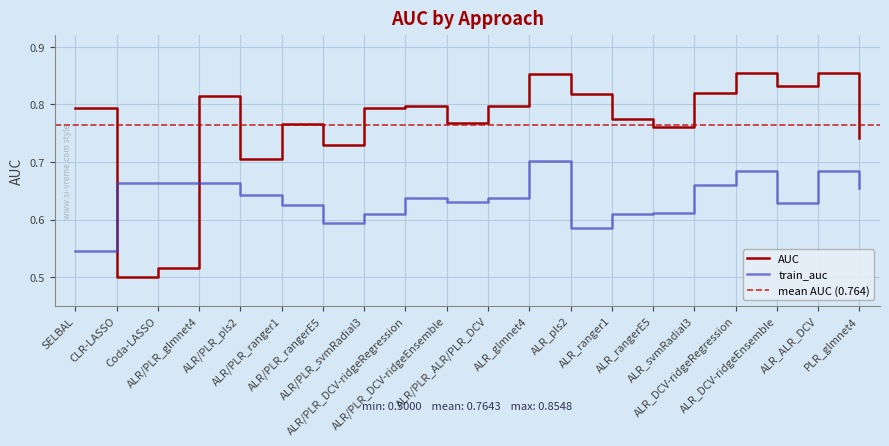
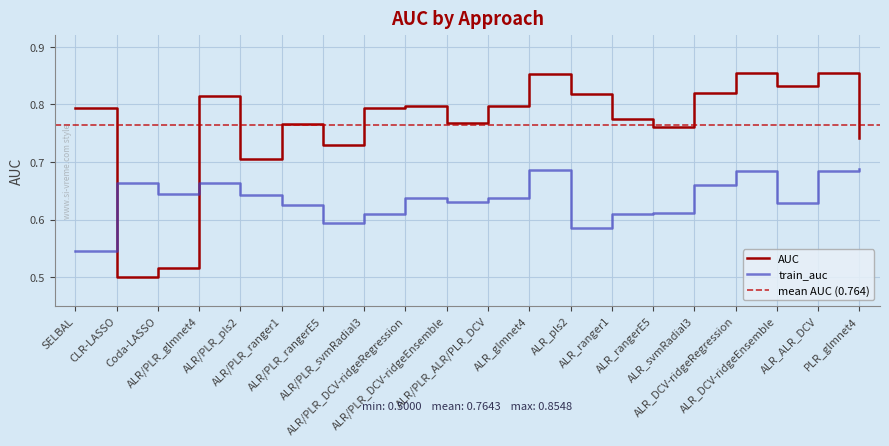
  {
    "AUC": {
      "SELBAL": 0.79,
      "CLR-LASSO": 0.50,
      "Coda-LASSO": 0.52,
      "ALR/PLR_glmnet4": 0.81,
      "ALR/PLR_pls2": 0.70,
      "ALR/PLR_ranger1": 0.77,
      "ALR/PLR_rangerE5": 0.73,
      "ALR/PLR_svmRadial3": 0.79,
      "ALR/PLR_DCV-ridgeRegression": 0.80,
      "ALR/PLR_DCV-ridgeEnsemble": 0.77,
      "ALR/PLR_ALR/PLR_DCV": 0.80,
      "ALR_glmnet4": 0.85,
      "ALR_pls2": 0.82,
      "ALR_ranger1": 0.77,
      "ALR_rangerE5": 0.76,
      "ALR_svmRadial3": 0.82,
      "ALR_DCV-ridgeRegression": 0.85,
      "ALR_DCV-ridgeEnsemble": 0.83,
      "ALR_ALR_DCV": 0.85,
      "PLR_glmnet4": 0.74
    },
    "train_auc": {
      "SELBAL": 0.55,
      "CLR-LASSO": 0.66,
-     "Coda-LASSO": 0.66,
+     "Coda-LASSO": 0.65,
      "ALR/PLR_glmnet4": 0.66,
      "ALR/PLR_pls2": 0.64,
      "ALR/PLR_ranger1": 0.62,
      "ALR/PLR_rangerE5": 0.59,
      "ALR/PLR_svmRadial3": 0.61,
      "ALR/PLR_DCV-ridgeRegression": 0.64,
      "ALR/PLR_DCV-ridgeEnsemble": 0.63,
      "ALR/PLR_ALR/PLR_DCV": 0.64,
-     "ALR_glmnet4": 0.70,
+     "ALR_glmnet4": 0.69,
      "ALR_pls2": 0.59,
      "ALR_ranger1": 0.61,
      "ALR_rangerE5": 0.61,
      "ALR_svmRadial3": 0.66,
      "ALR_DCV-ridgeRegression": 0.68,
      "ALR_DCV-ridgeEnsemble": 0.63,
      "ALR_ALR_DCV": 0.68,
-     "PLR_glmnet4": 0.65
+     "PLR_glmnet4": 0.69
    }
  }
